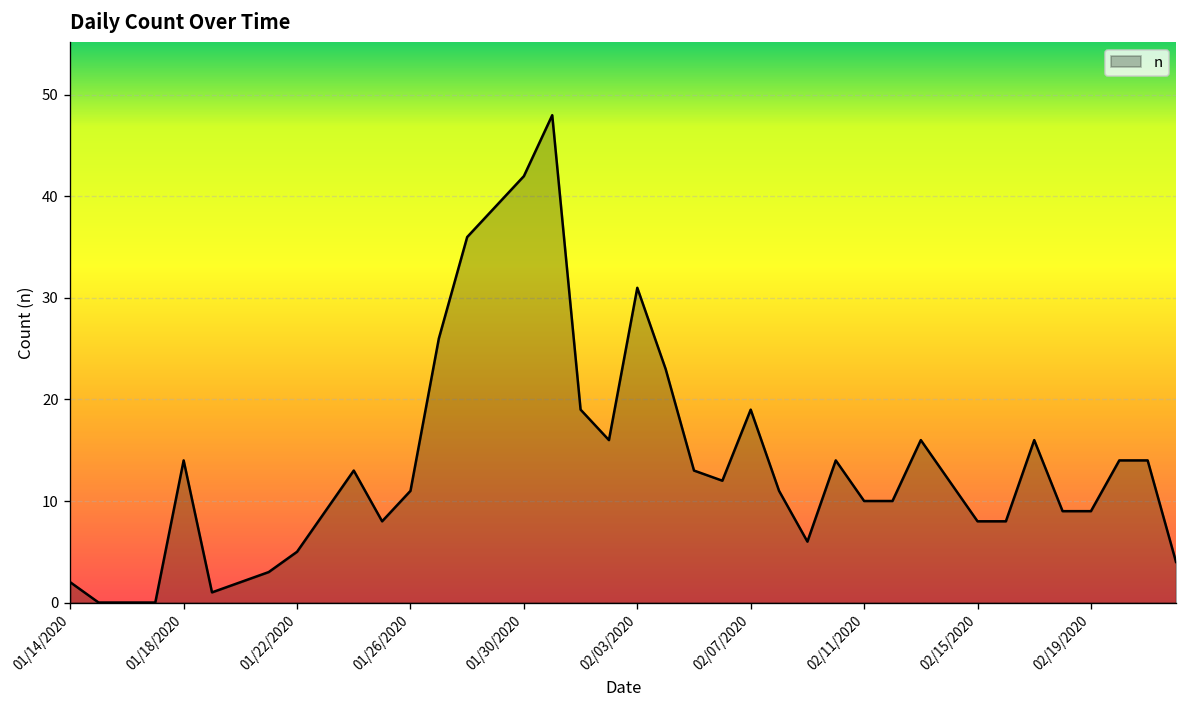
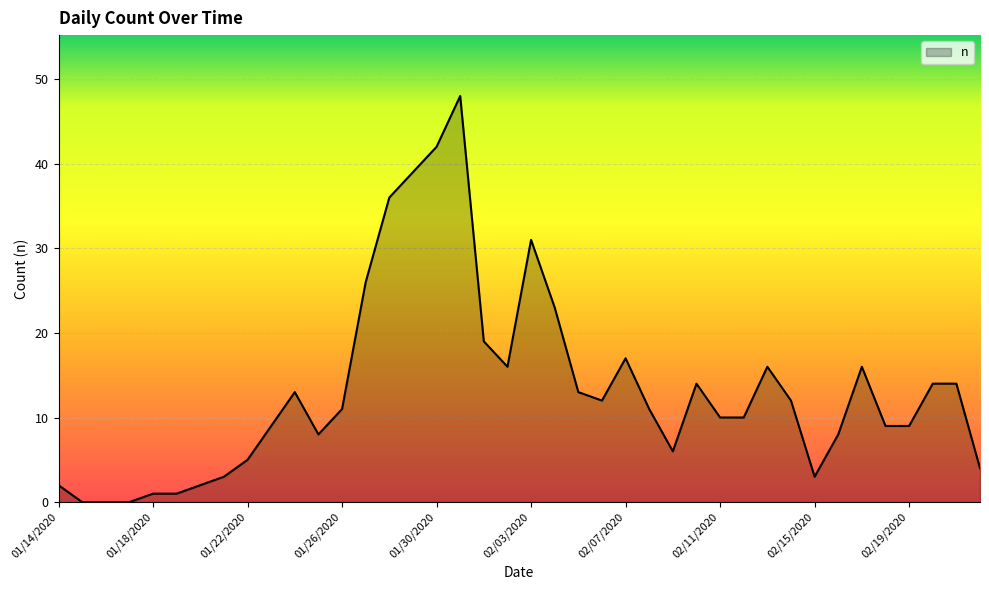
  {
    "01/14/2020": 2,
-   "01/18/2020": 14,
+   "01/18/2020": 1,
    "01/22/2020": 5,
    "01/26/2020": 11,
    "01/30/2020": 42,
    "02/03/2020": 31,
-   "02/07/2020": 19,
+   "02/07/2020": 17,
    "02/11/2020": 10,
-   "02/15/2020": 8,
+   "02/15/2020": 3,
    "02/19/2020": 9
  }
